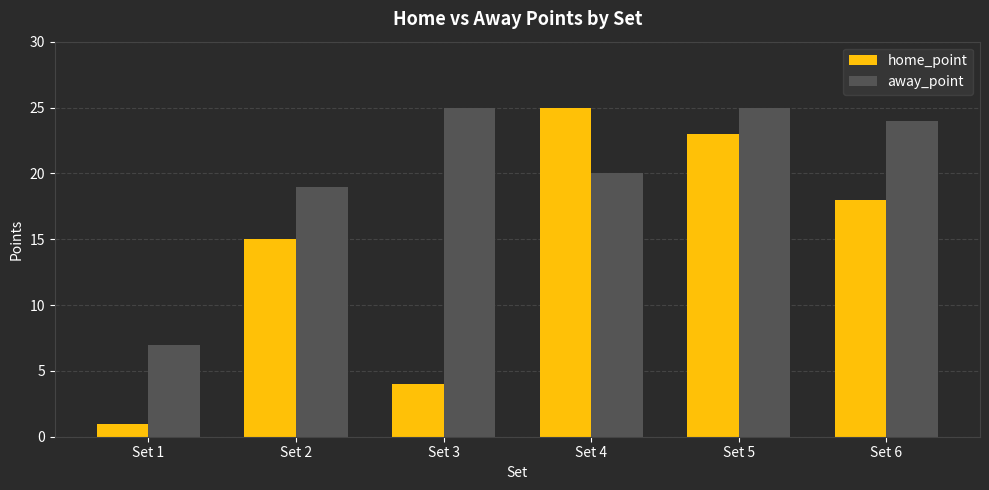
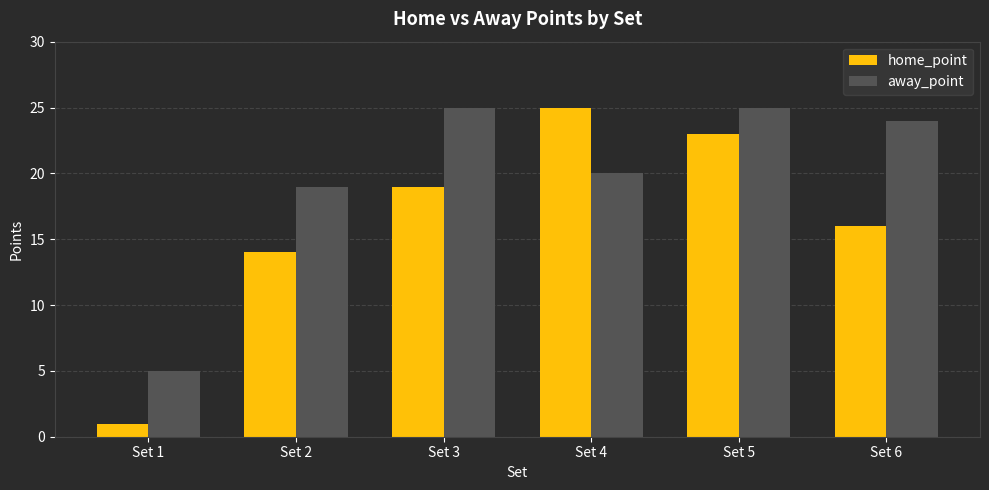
  {
    "home_point": {
      "Set 1": 1,
-     "Set 2": 15,
-     "Set 3": 4,
+     "Set 2": 14,
+     "Set 3": 19,
      "Set 4": 25,
      "Set 5": 23,
-     "Set 6": 18
+     "Set 6": 16
    },
    "away_point": {
-     "Set 1": 7,
+     "Set 1": 5,
      "Set 2": 19,
      "Set 3": 25,
      "Set 4": 20,
      "Set 5": 25,
      "Set 6": 24
    }
  }
